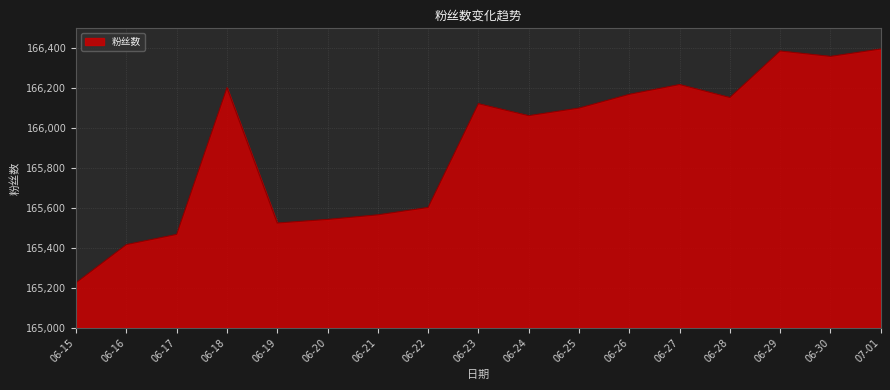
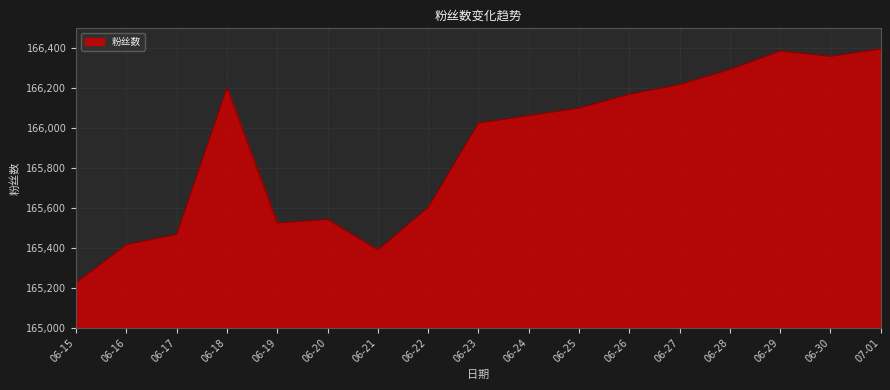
  {
    "06-15": "165,230",
    "06-16": "165,420",
    "06-17": "165,470",
    "06-18": "166,200",
    "06-19": "165,520",
    "06-20": "165,540",
-   "06-21": "165,570",
+   "06-21": "165,390",
    "06-22": "165,600",
-   "06-23": "166,120",
+   "06-23": "166,030",
    "06-24": "166,060",
    "06-25": "166,100",
    "06-26": "166,170",
    "06-27": "166,220",
-   "06-28": "166,150",
+   "06-28": "166,290",
    "06-29": "166,390",
    "06-30": "166,360",
    "07-01": "166,400"
  }
